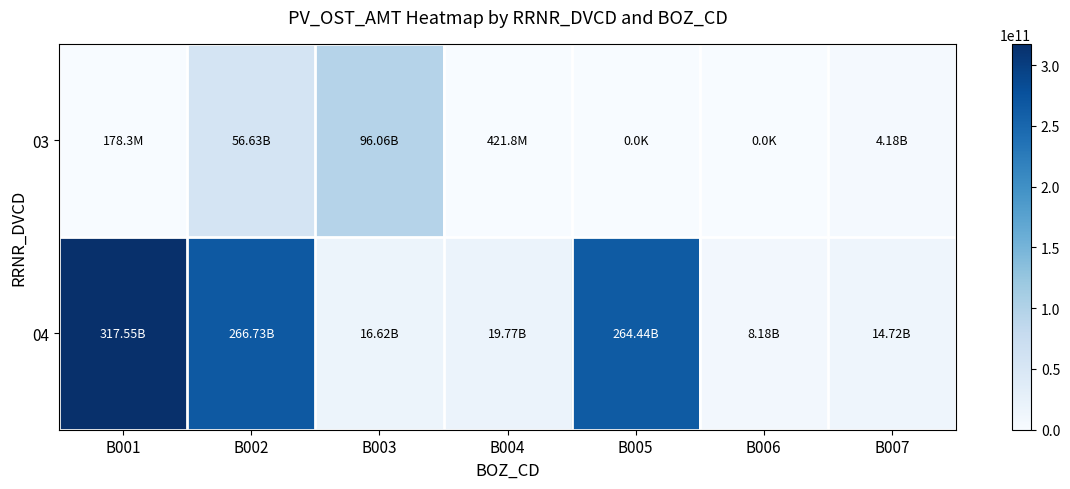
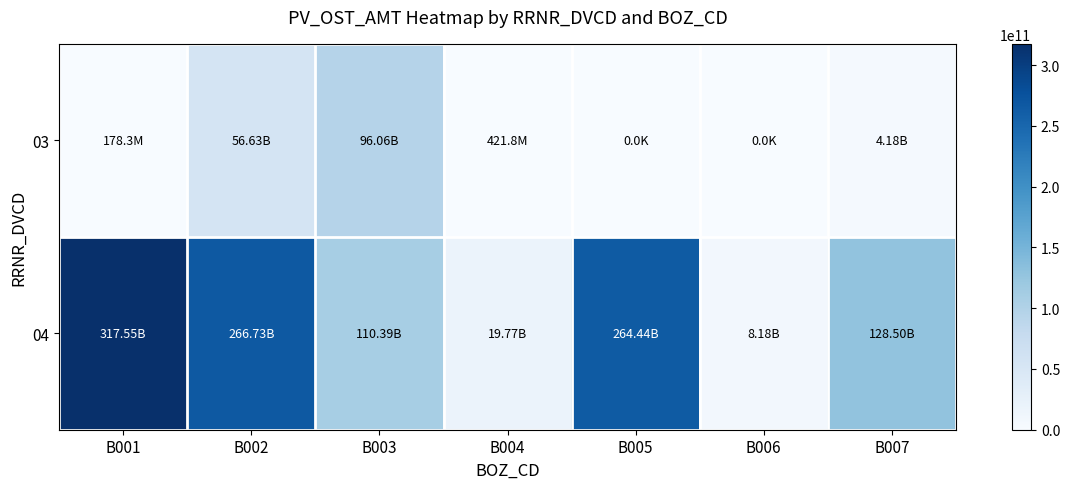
  {
    "03": {
      "B001": "178.3M",
      "B002": "56.63B",
      "B003": "96.06B",
      "B004": "421.8M",
      "B005": "0.0K",
      "B006": "0.0K",
      "B007": "4.18B"
    },
    "04": {
      "B001": "317.55B",
      "B002": "266.73B",
-     "B003": "16.62B",
+     "B003": "110.39B",
      "B004": "19.77B",
      "B005": "264.44B",
      "B006": "8.18B",
-     "B007": "14.72B"
+     "B007": "128.50B"
    }
  }
